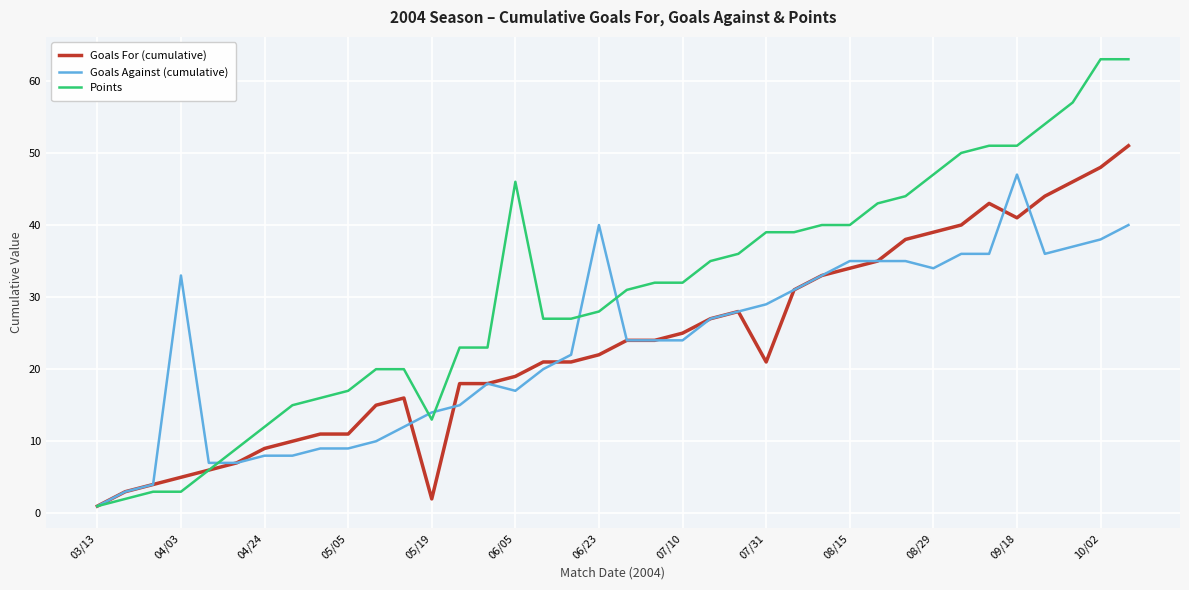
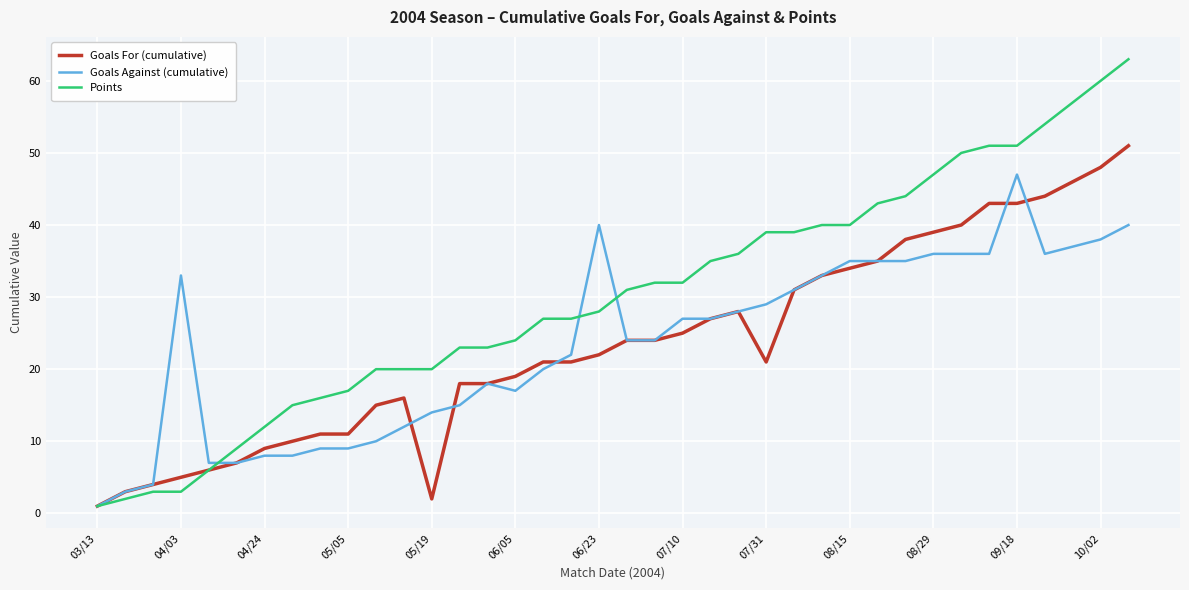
  {
    "Goals For (cumulative)": {
      "04/03": 5,
      "04/24": 9,
      "05/05": 11,
      "05/19": 2,
      "06/05": 19,
      "06/23": 22,
      "07/10": 25,
      "07/31": 21,
      "08/15": 34,
      "08/29": 39,
-     "09/18": 41,
+     "09/18": 43,
      "10/02": 48
    },
    "Goals Against (cumulative)": {
      "04/03": 33,
      "04/24": 8,
      "05/05": 9,
      "05/19": 14,
      "06/05": 17,
      "06/23": 40,
-     "07/10": 24,
+     "07/10": 27,
      "07/31": 29,
      "08/15": 35,
-     "08/29": 34,
+     "08/29": 36,
      "09/18": 47,
      "10/02": 38
    },
    "Points": {
      "04/03": 3,
      "04/24": 12,
      "05/05": 17,
-     "05/19": 13,
-     "06/05": 46,
+     "05/19": 20,
+     "06/05": 24,
      "06/23": 28,
      "07/10": 32,
      "07/31": 39,
      "08/15": 40,
      "08/29": 47,
      "09/18": 51,
-     "10/02": 63
+     "10/02": 60
    }
  }
